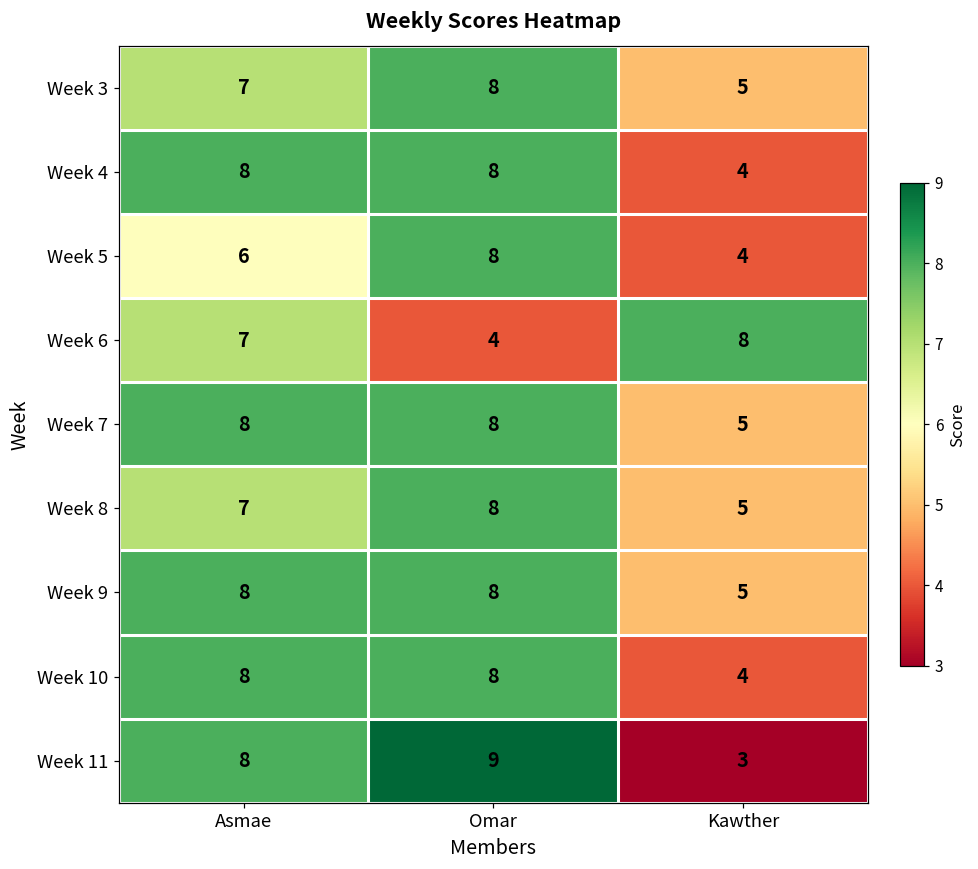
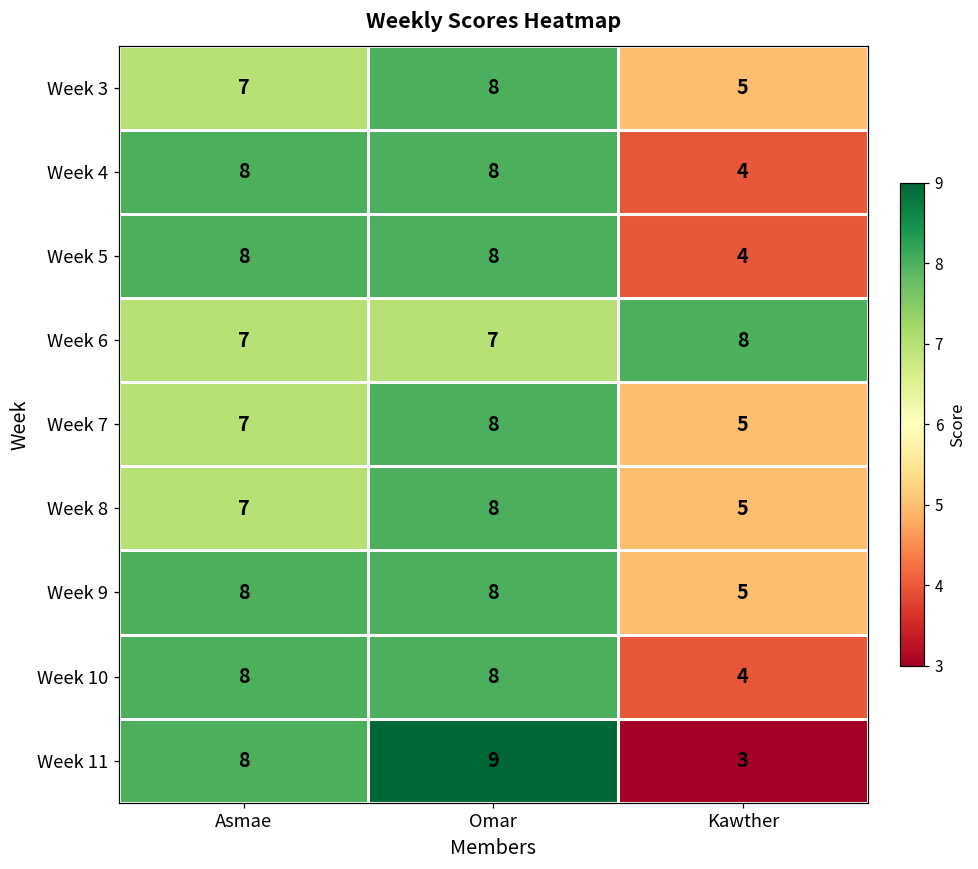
  {
    "Week 3": {
      "Asmae": 7,
      "Omar": 8,
      "Kawther": 5
    },
    "Week 4": {
      "Asmae": 8,
      "Omar": 8,
      "Kawther": 4
    },
    "Week 5": {
-     "Asmae": 6,
+     "Asmae": 8,
      "Omar": 8,
      "Kawther": 4
    },
    "Week 6": {
      "Asmae": 7,
-     "Omar": 4,
+     "Omar": 7,
      "Kawther": 8
    },
    "Week 7": {
-     "Asmae": 8,
+     "Asmae": 7,
      "Omar": 8,
      "Kawther": 5
    },
    "Week 8": {
      "Asmae": 7,
      "Omar": 8,
      "Kawther": 5
    },
    "Week 9": {
      "Asmae": 8,
      "Omar": 8,
      "Kawther": 5
    },
    "Week 10": {
      "Asmae": 8,
      "Omar": 8,
      "Kawther": 4
    },
    "Week 11": {
      "Asmae": 8,
      "Omar": 9,
      "Kawther": 3
    }
  }
